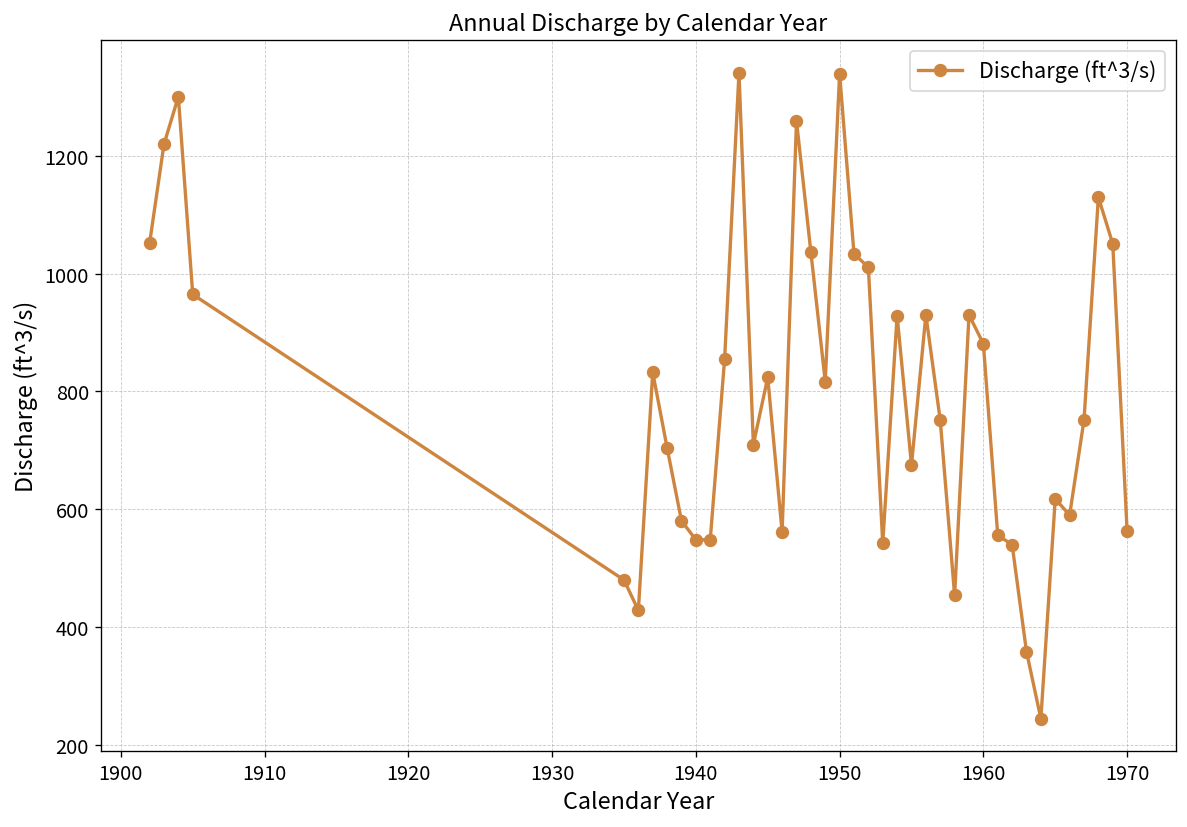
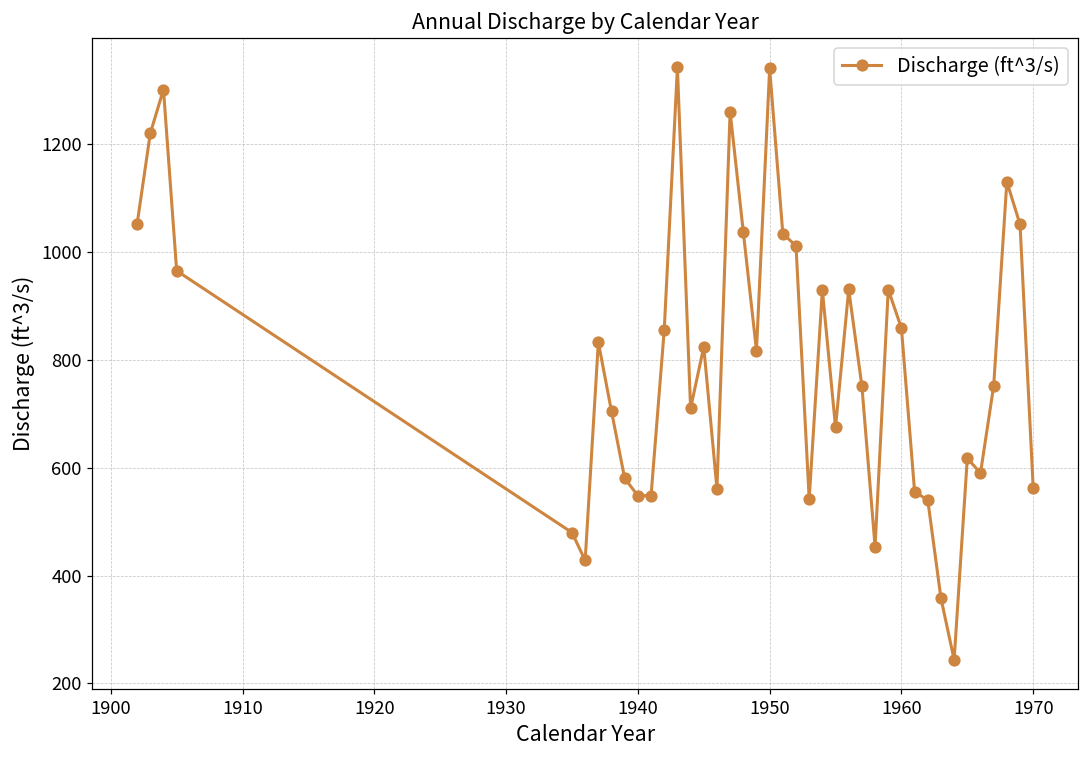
  {
    "1940": 550,
    "1950": 1340,
-   "1960": 880,
+   "1960": 860,
    "1970": 560
  }
